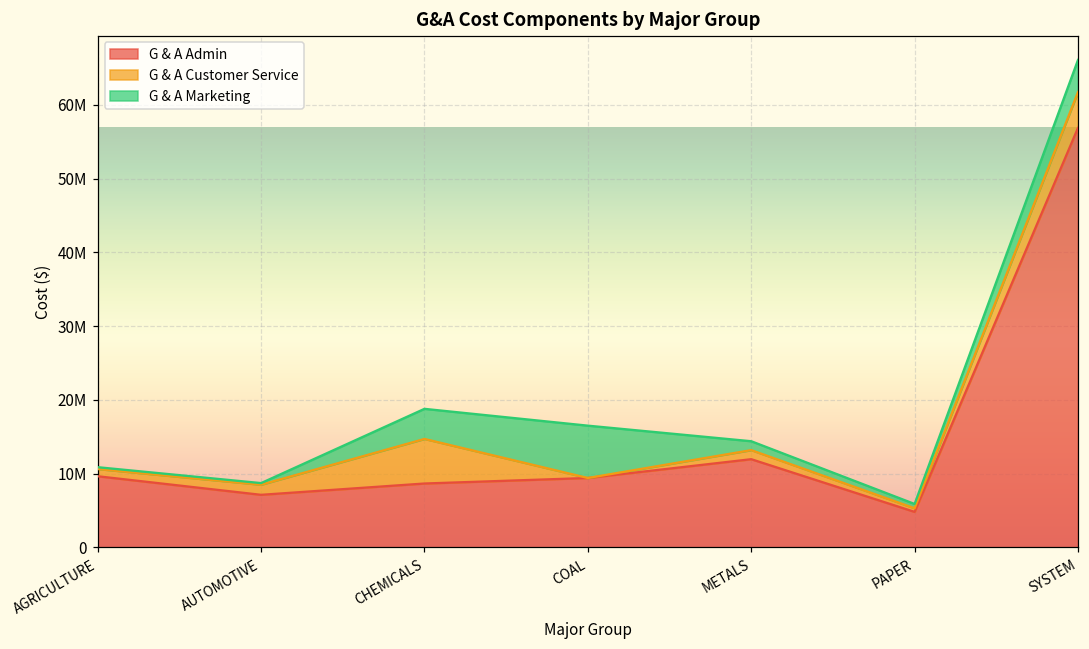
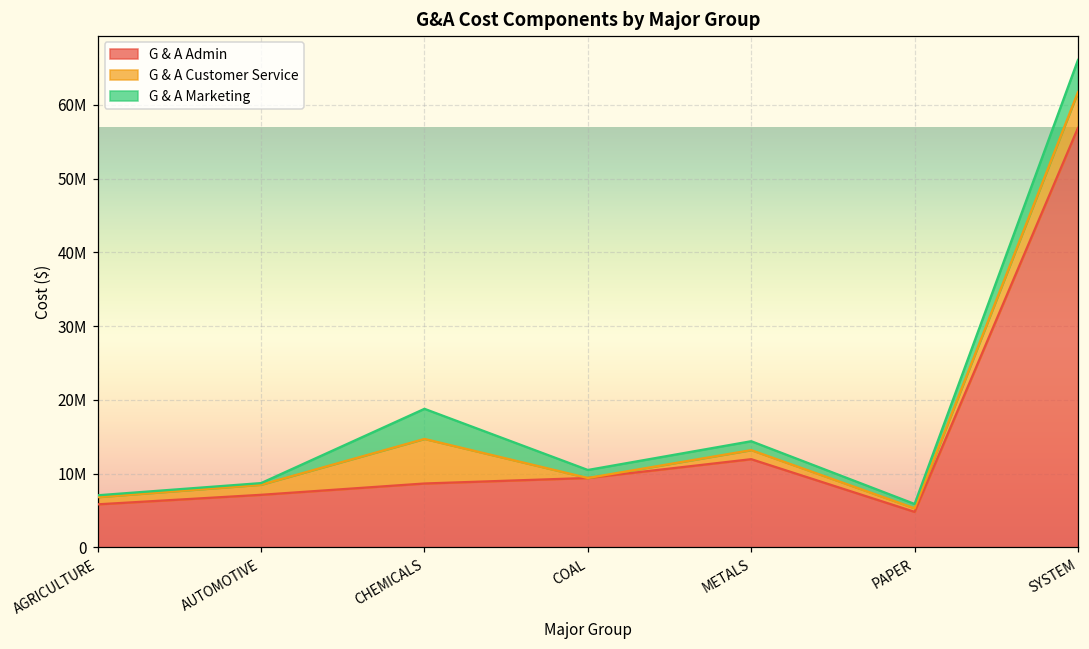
  {
    "G & A Admin": {
-     "AGRICULTURE": 10000000,
+     "AGRICULTURE": 6000000,
      "AUTOMOTIVE": 7000000,
      "CHEMICALS": 9000000,
      "METALS": 12000000,
      "PAPER": 5000000,
      "SYSTEM": 57000000
    },
    "G & A Customer Service": {
      "CHEMICALS": 6000000,
      "METALS": 1000000,
      "PAPER": 0,
      "SYSTEM": 5000000
    },
    "G & A Marketing": {
      "CHEMICALS": 4000000,
-     "COAL": 7000000,
+     "COAL": 1000000,
      "METALS": 1000000,
      "PAPER": 1000000,
      "SYSTEM": 4000000
    }
  }
